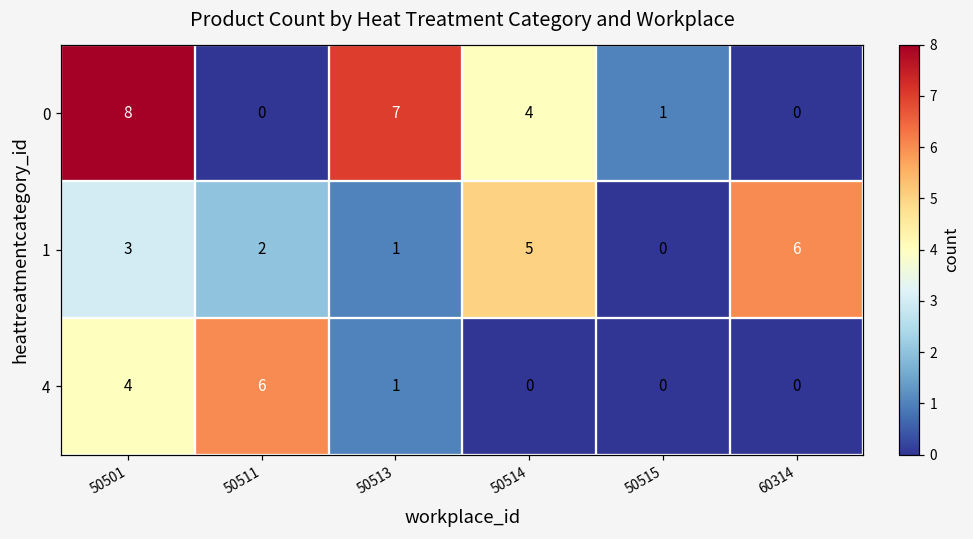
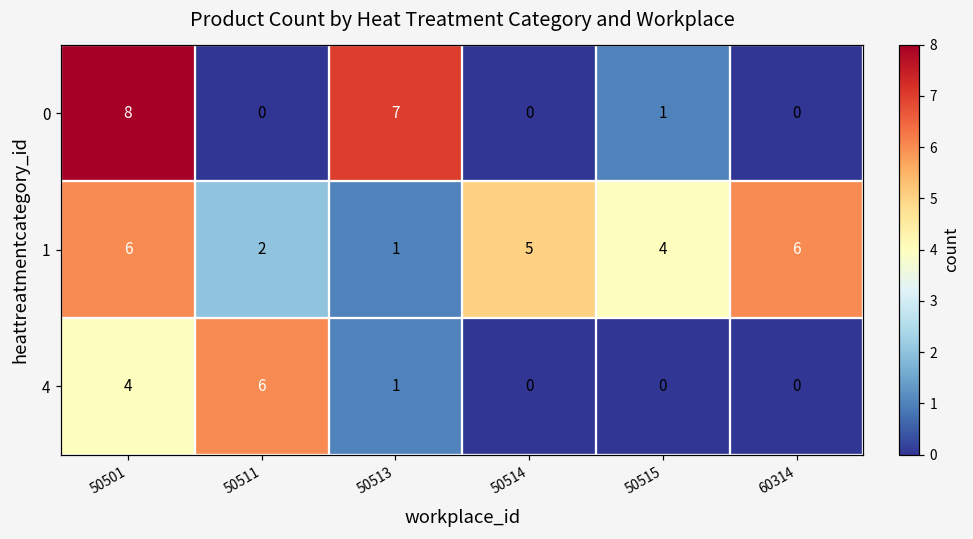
  {
    "0": {
      "50501": 8,
      "50511": 0,
      "50513": 7,
-     "50514": 4,
+     "50514": 0,
      "50515": 1,
      "60314": 0
    },
    "1": {
-     "50501": 3,
+     "50501": 6,
      "50511": 2,
      "50513": 1,
      "50514": 5,
-     "50515": 0,
+     "50515": 4,
      "60314": 6
    },
    "4": {
      "50501": 4,
      "50511": 6,
      "50513": 1,
      "50514": 0,
      "50515": 0,
      "60314": 0
    }
  }
